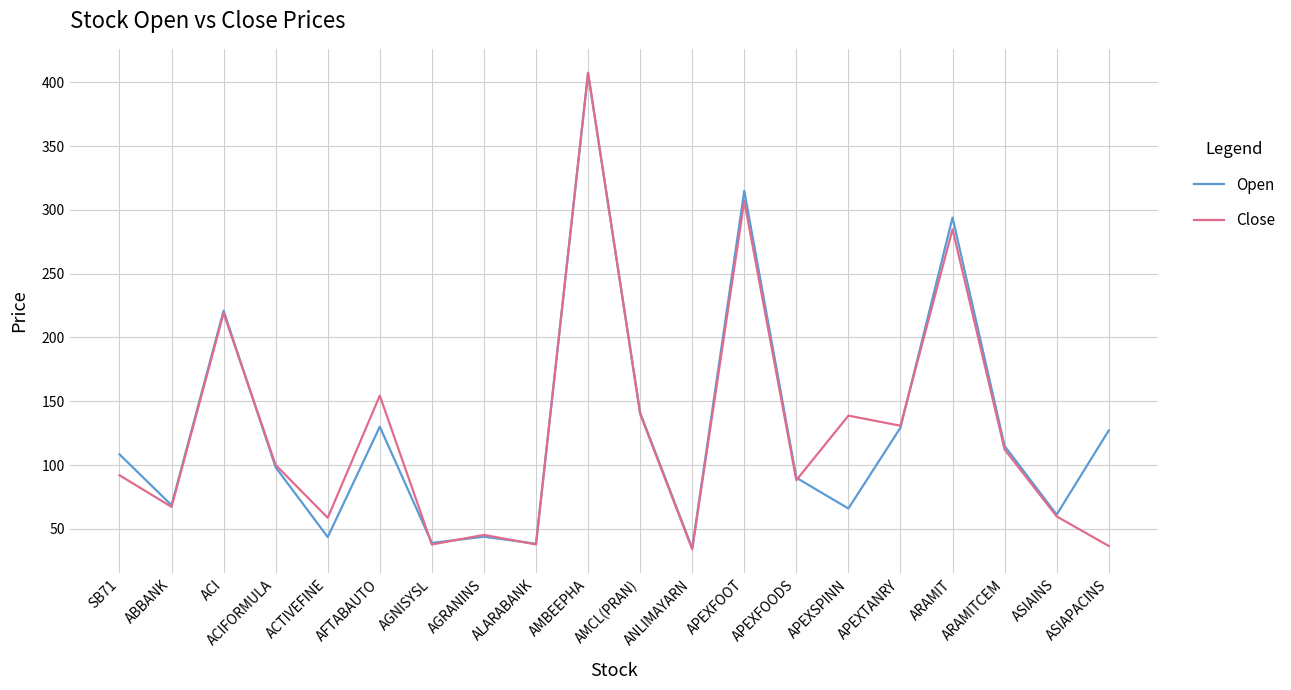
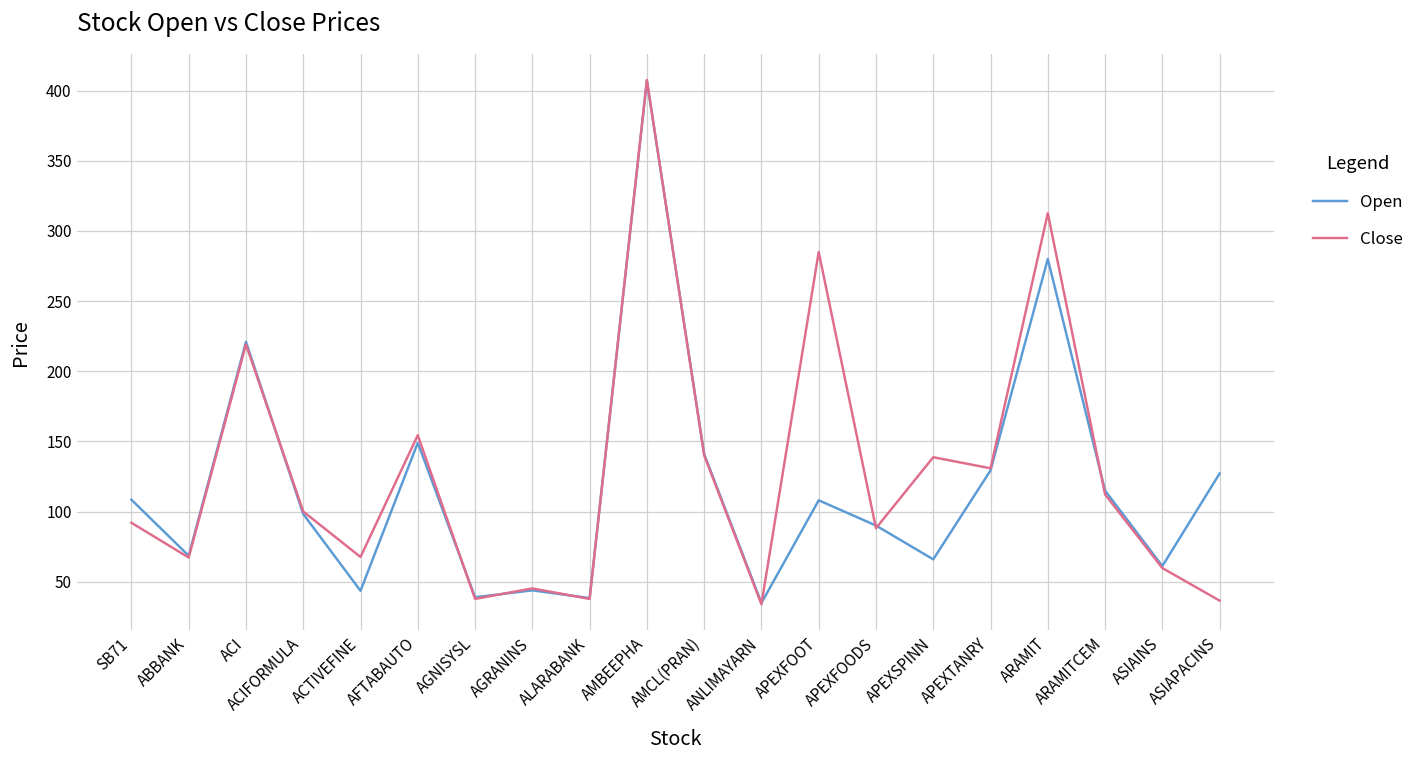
  {
    "Open": {
      "SB71": 108,
      "ACTIVEFINE": 44,
-     "AFTABAUTO": 130,
-     "APEXFOOT": 315,
+     "AFTABAUTO": 149,
+     "APEXFOOT": 108,
      "APEXSPINN": 66,
-     "ARAMIT": 294,
+     "ARAMIT": 280,
      "ARAMITCEM": 115,
      "ASIAPACINS": 127
    },
    "Close": {
      "SB71": 92,
-     "ACTIVEFINE": 59,
+     "ACTIVEFINE": 68,
      "AFTABAUTO": 154,
-     "APEXFOOT": 307,
+     "APEXFOOT": 285,
      "APEXSPINN": 139,
-     "ARAMIT": 285,
+     "ARAMIT": 313,
      "ARAMITCEM": 112,
      "ASIAPACINS": 37
    }
  }
